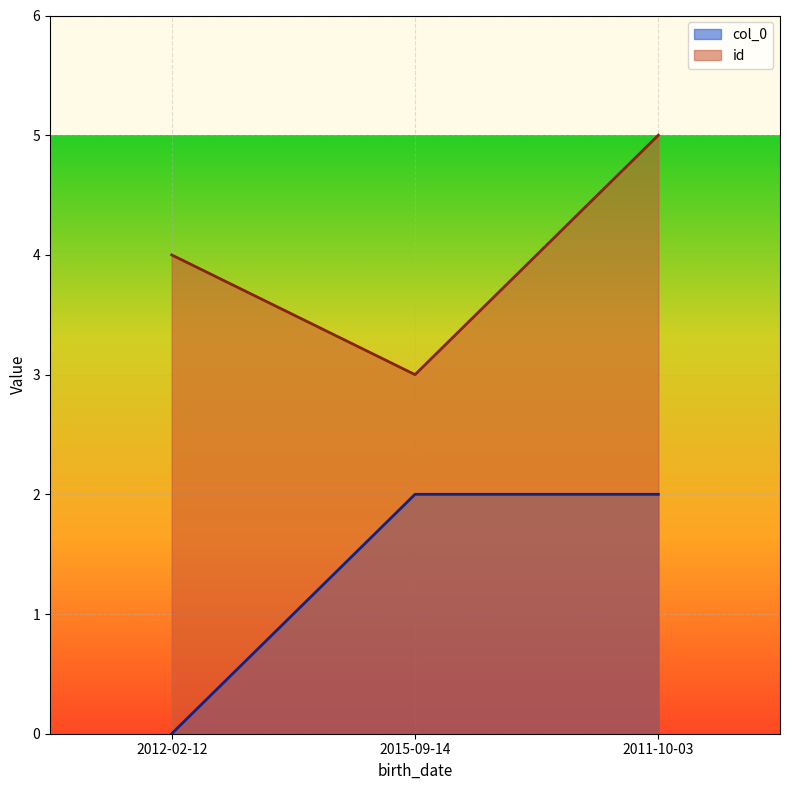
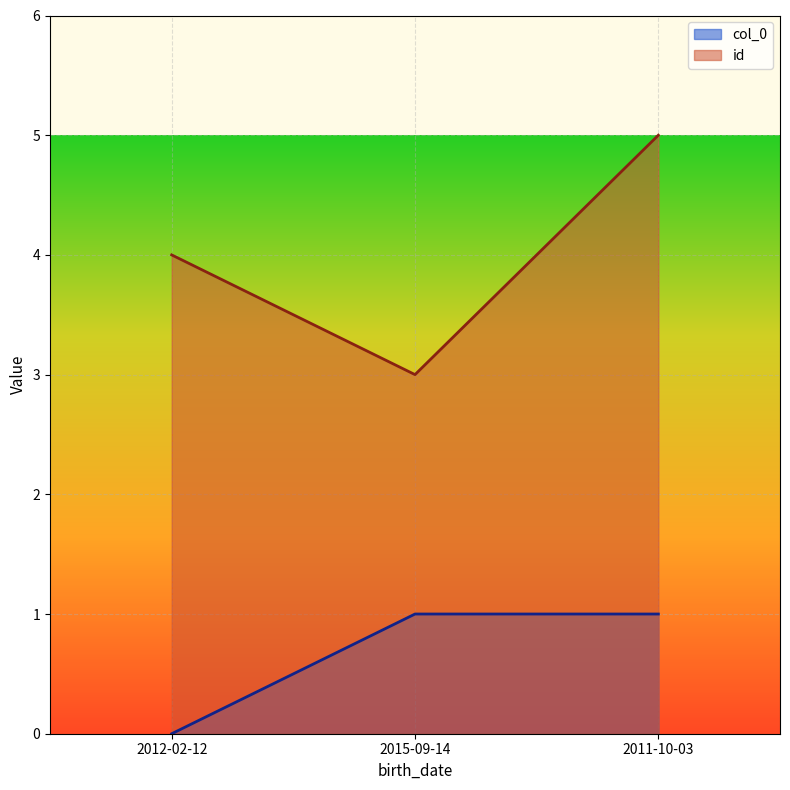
  {
    "col_0": {
      "2012-02-12": 0,
-     "2015-09-14": 2,
-     "2011-10-03": 2
+     "2015-09-14": 1,
+     "2011-10-03": 1
    },
    "id": {
      "2012-02-12": 4,
      "2015-09-14": 3,
      "2011-10-03": 5
    }
  }
